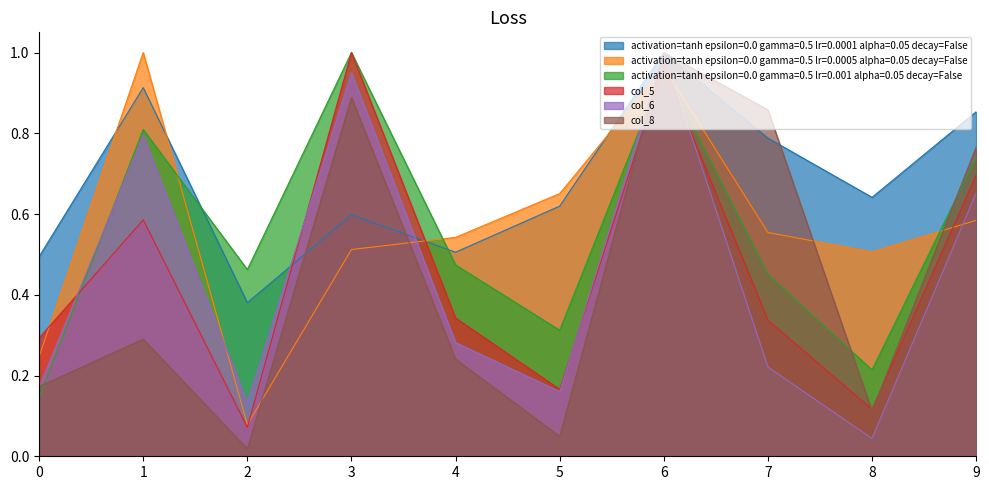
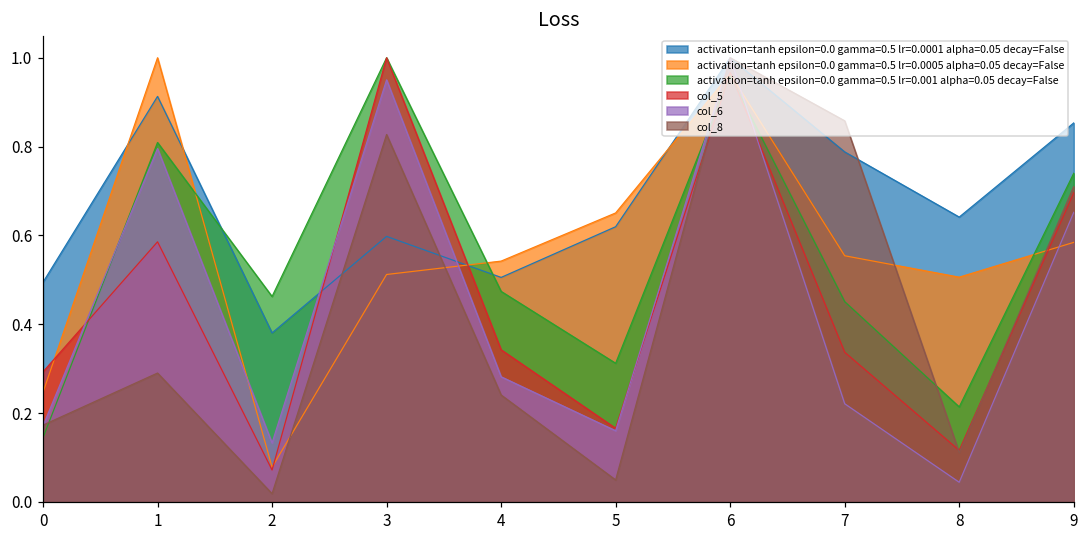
  {
    "col_8": {
      "1": 0.29,
      "2": 0.02,
-     "3": 0.89,
+     "3": 0.83,
      "4": 0.24,
      "5": 0.05,
-     "9": 0.77
+     "9": 0.71
    }
  }
